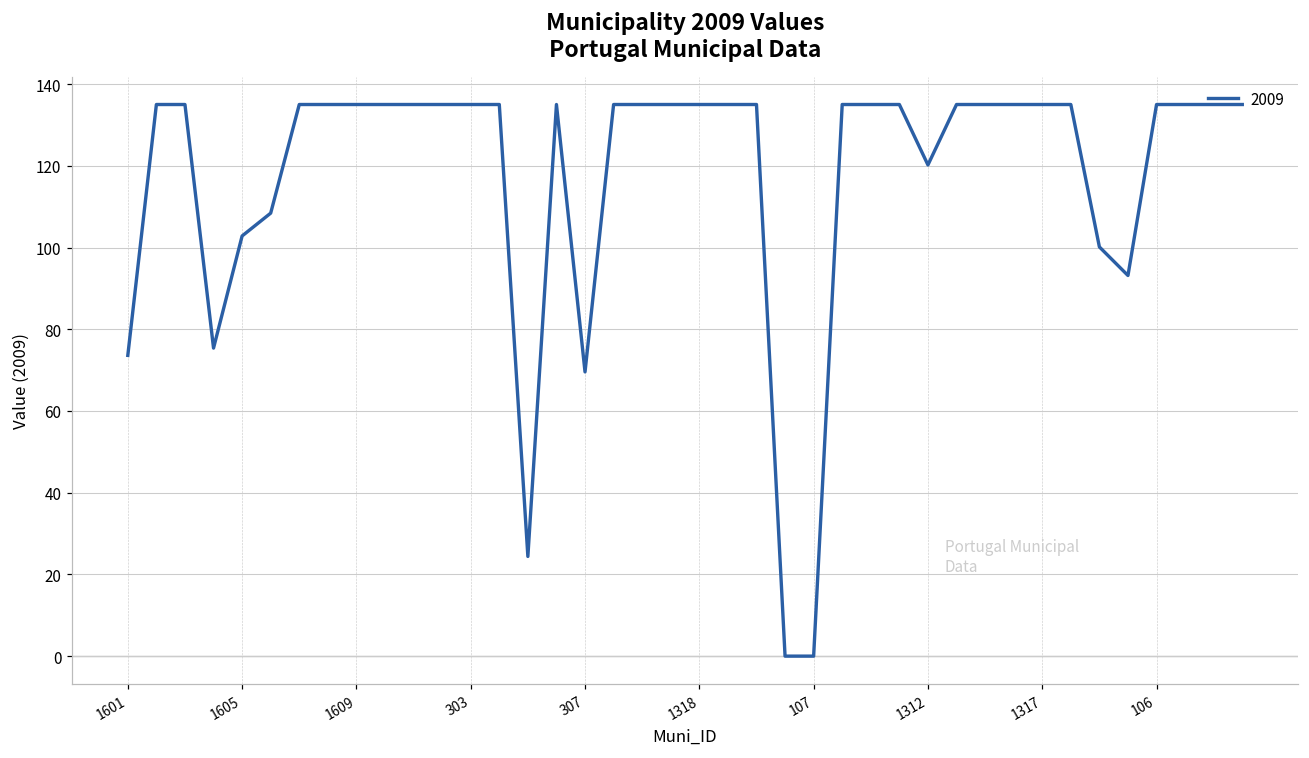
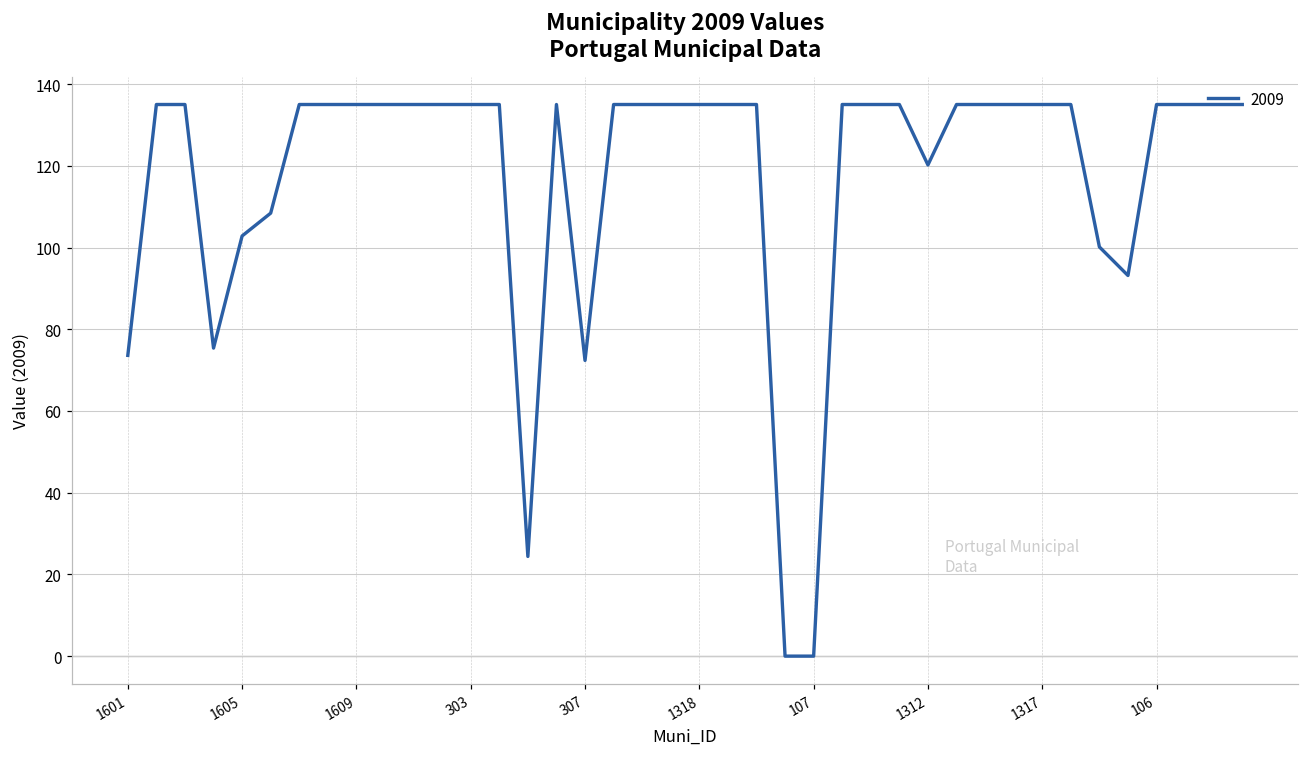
  {
    "1601": 74,
    "1605": 103,
    "1609": 135,
    "303": 135,
-   "307": 70,
+   "307": 72,
    "1318": 135,
    "107": 0,
    "1312": 120,
    "1317": 135,
    "106": 135
  }
